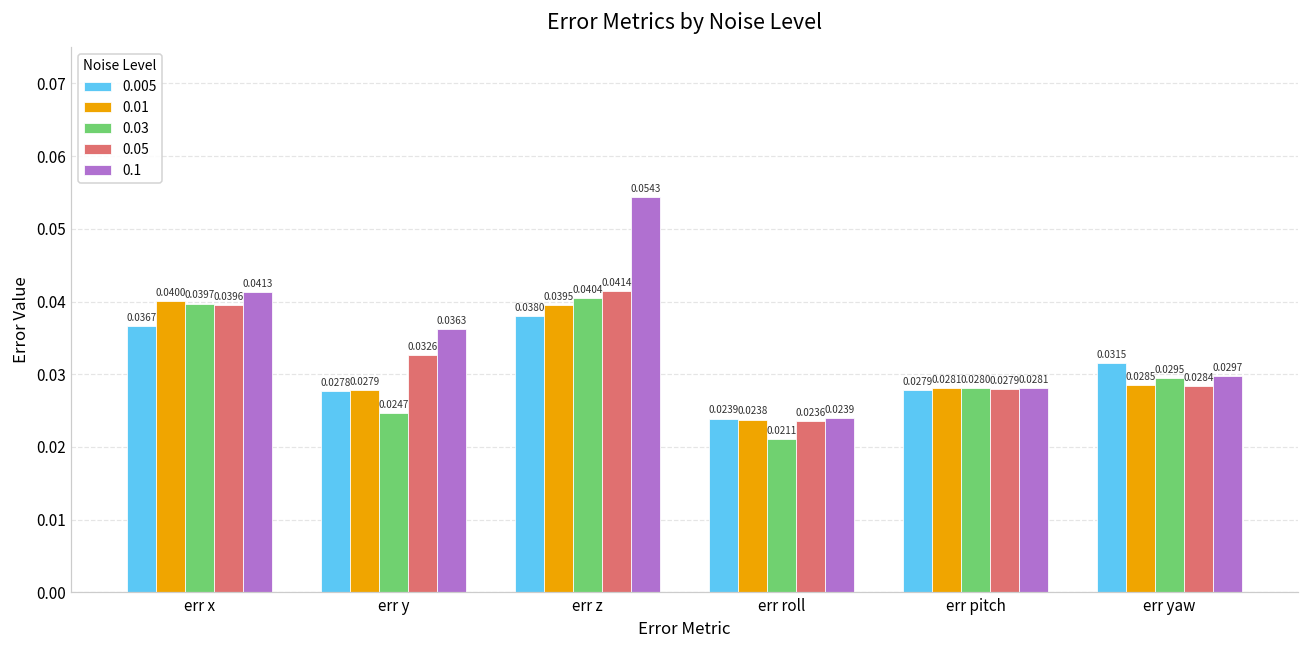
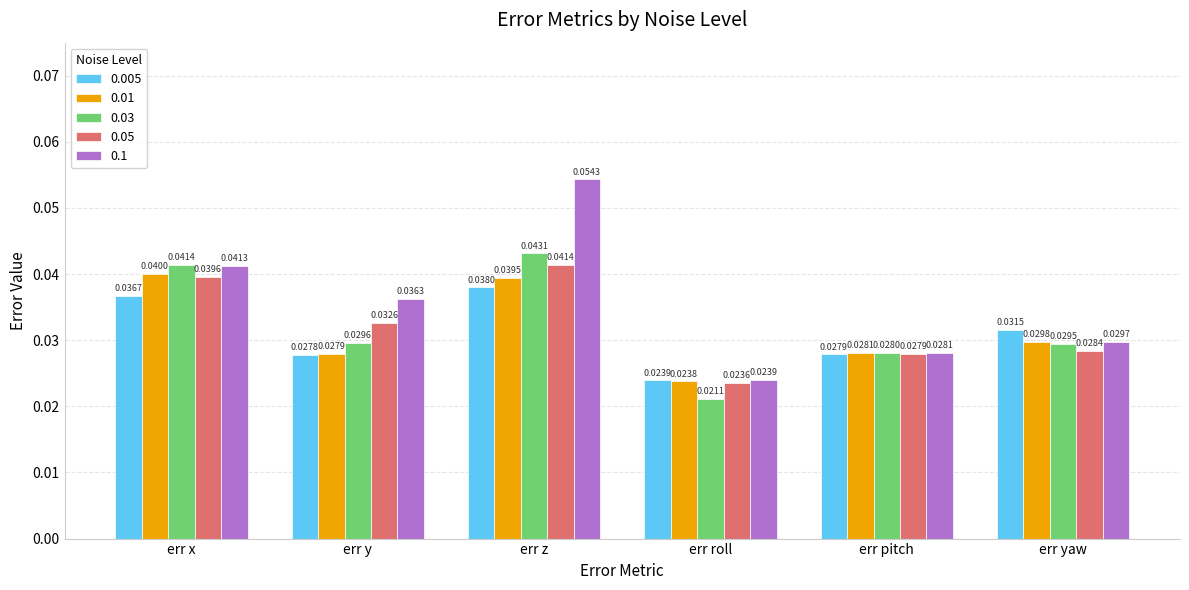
  {
    "0.005": {
      "err x": 0.0367,
      "err y": 0.0278,
      "err z": 0.0380,
      "err roll": 0.0239,
      "err pitch": 0.0279,
      "err yaw": 0.0315
    },
    "0.01": {
      "err x": 0.0400,
      "err y": 0.0279,
      "err z": 0.0395,
      "err roll": 0.0238,
      "err pitch": 0.0281,
-     "err yaw": 0.0285
+     "err yaw": 0.0298
    },
    "0.03": {
-     "err x": 0.0397,
-     "err y": 0.0247,
-     "err z": 0.0404,
+     "err x": 0.0414,
+     "err y": 0.0296,
+     "err z": 0.0431,
      "err roll": 0.0211,
      "err pitch": 0.0280,
      "err yaw": 0.0295
    },
    "0.05": {
      "err x": 0.0396,
      "err y": 0.0326,
      "err z": 0.0414,
      "err roll": 0.0236,
      "err pitch": 0.0279,
      "err yaw": 0.0284
    },
    "0.1": {
      "err x": 0.0413,
      "err y": 0.0363,
      "err z": 0.0543,
      "err roll": 0.0239,
      "err pitch": 0.0281,
      "err yaw": 0.0297
    }
  }
